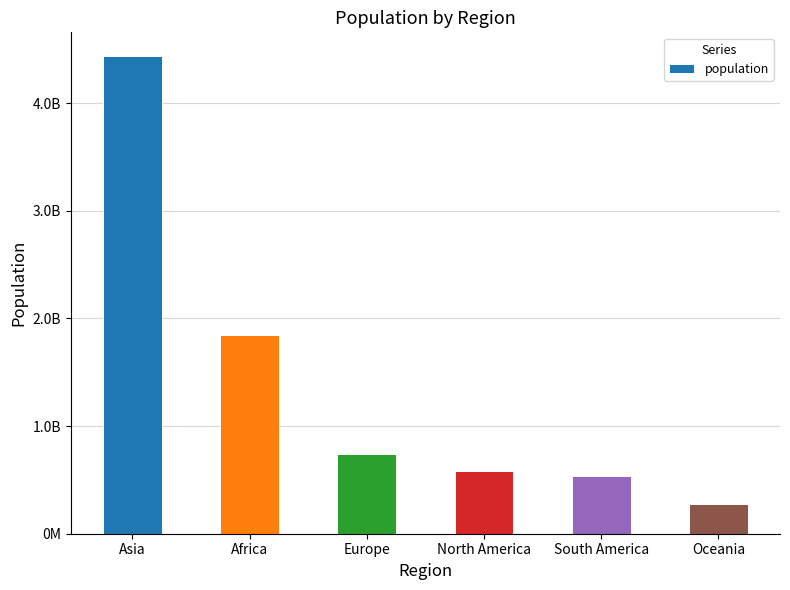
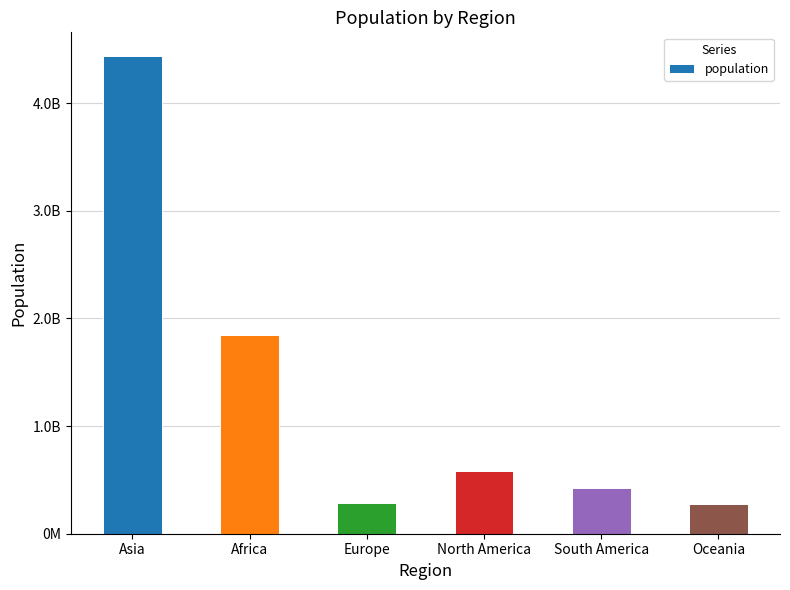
  {
    "Asia": 4440000000,
    "Africa": 1850000000,
-   "Europe": 740000000,
+   "Europe": 290000000,
    "North America": 580000000,
-   "South America": 530000000,
+   "South America": 420000000,
    "Oceania": 280000000
  }
